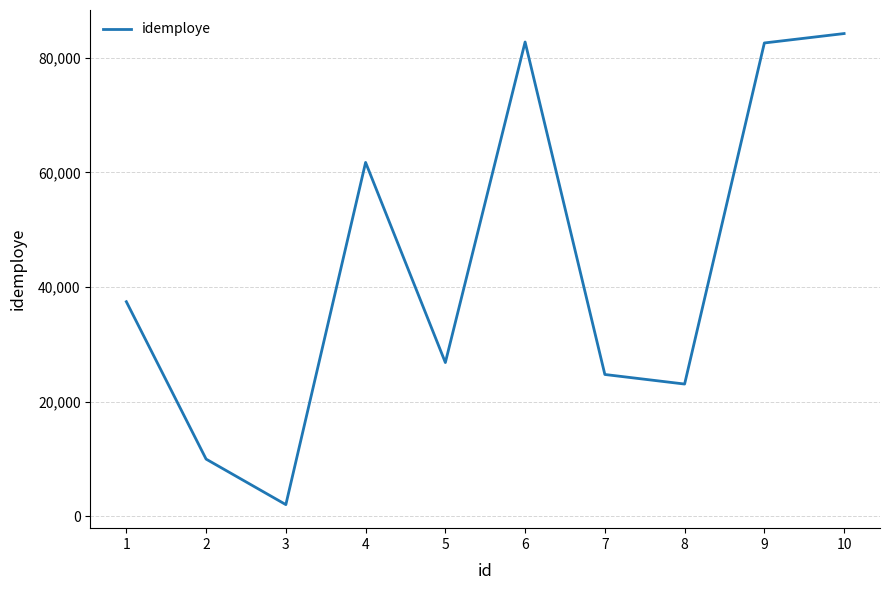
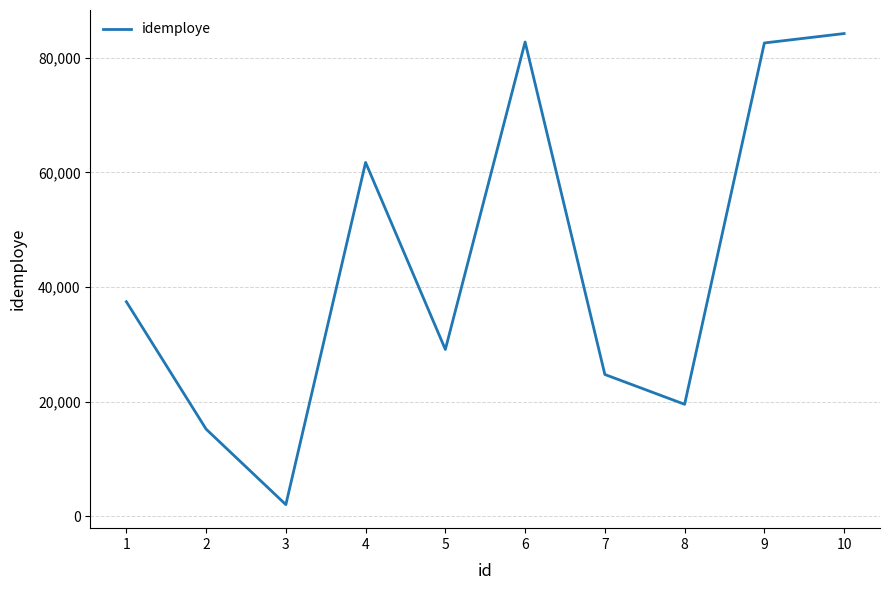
  {
    "1": "37,000",
-   "2": "10,000",
+   "2": "15,000",
    "3": "2,000",
    "4": "62,000",
-   "5": "27,000",
+   "5": "29,000",
    "6": "83,000",
    "7": "25,000",
-   "8": "23,000",
+   "8": "20,000",
    "9": "83,000",
    "10": "84,000"
  }
